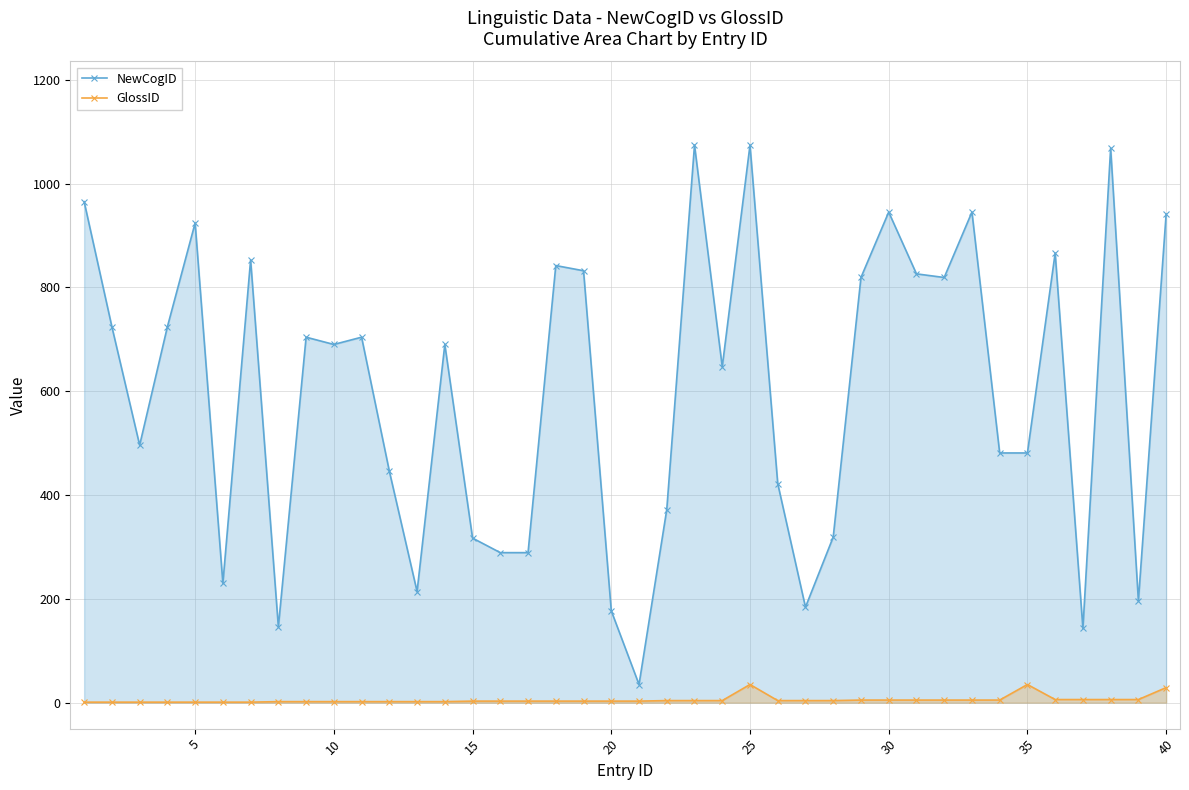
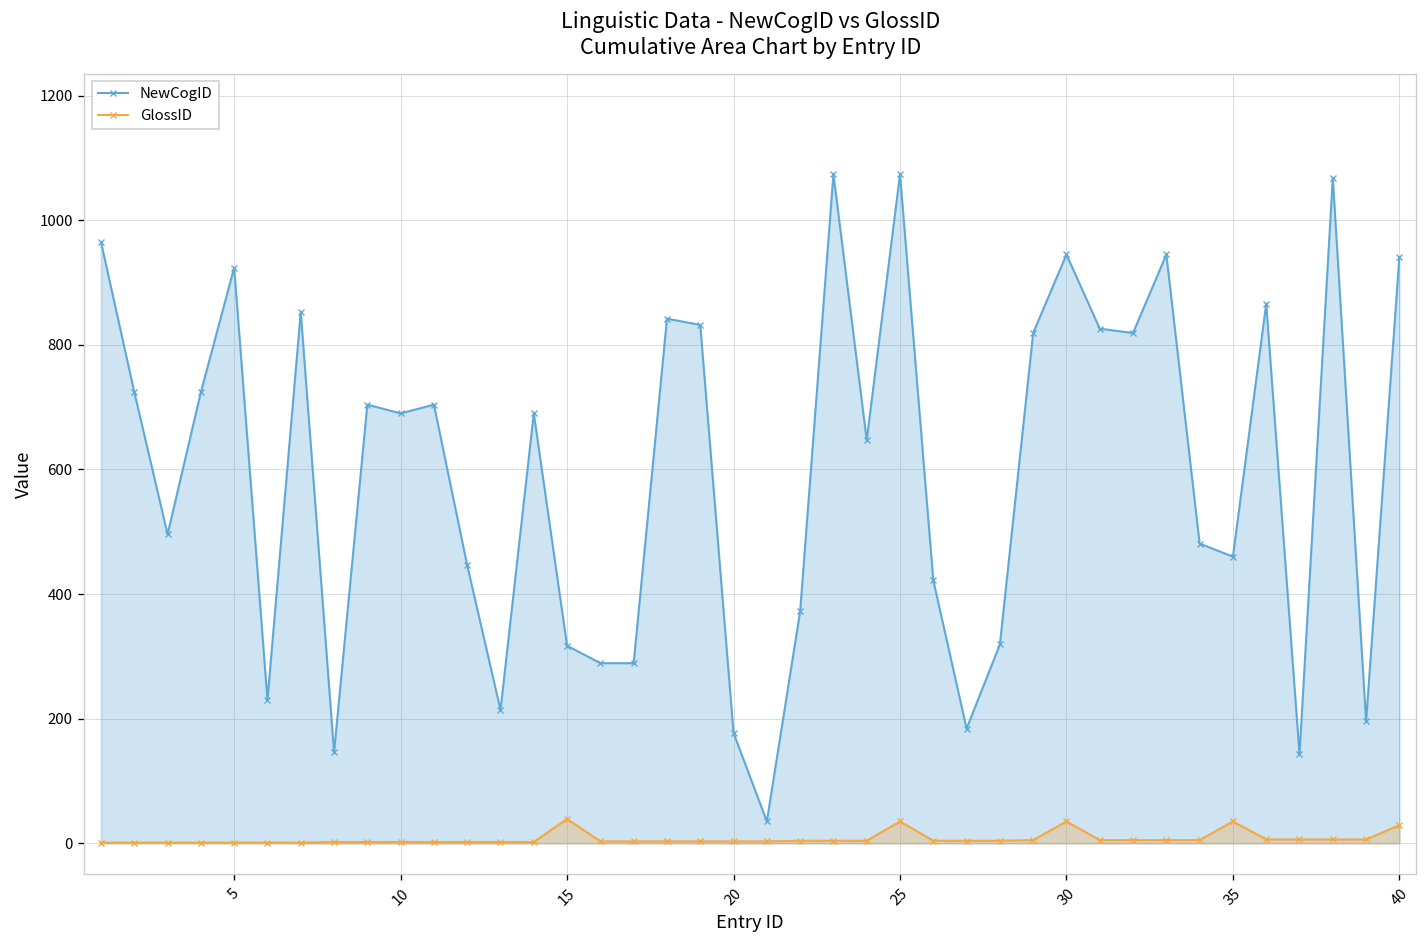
  {
    "NewCogID": {
      "5": 920,
      "10": 690,
      "15": 320,
      "20": 180,
      "25": 1070,
      "30": 950,
-     "35": 480,
+     "35": 460,
      "40": 940
    },
    "GlossID": {
      "5": 0,
      "10": 0,
-     "15": 0,
+     "15": 40,
      "20": 0,
      "25": 40,
-     "30": 10,
+     "30": 40,
      "35": 40,
      "40": 30
    }
  }
